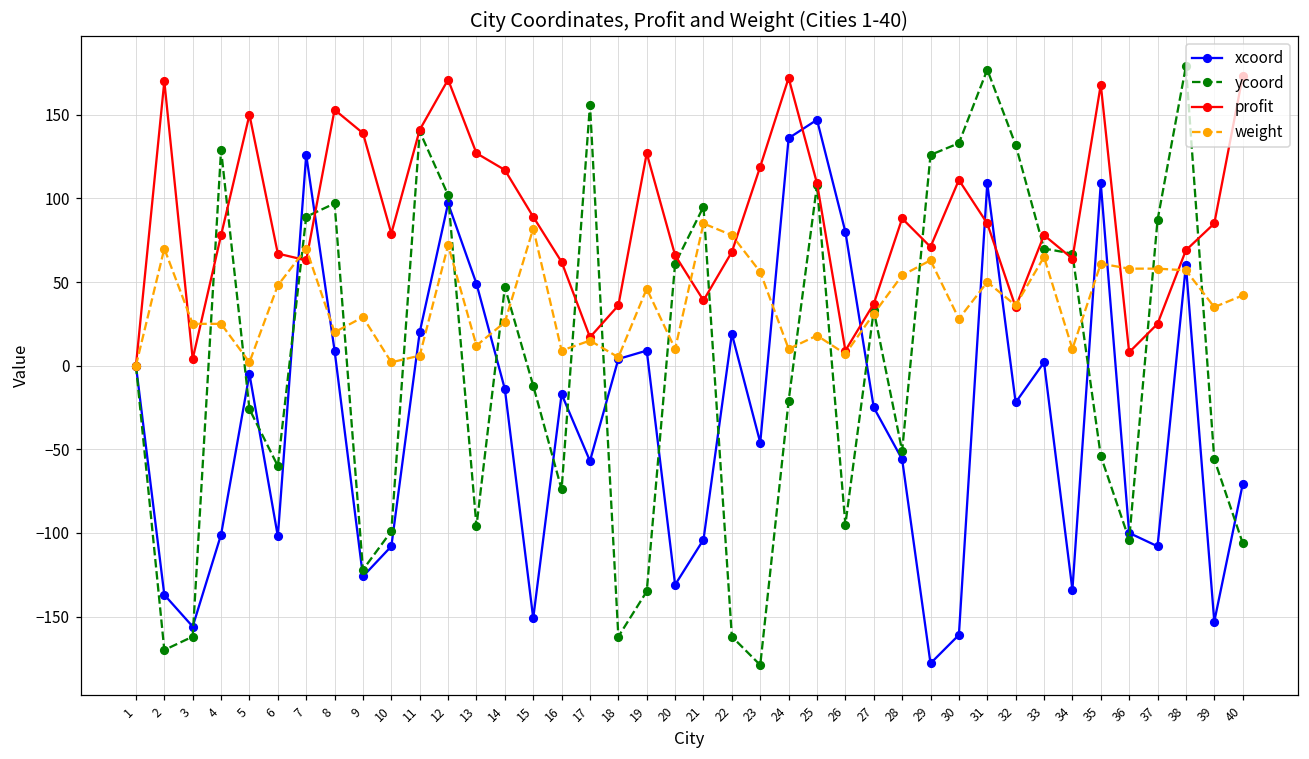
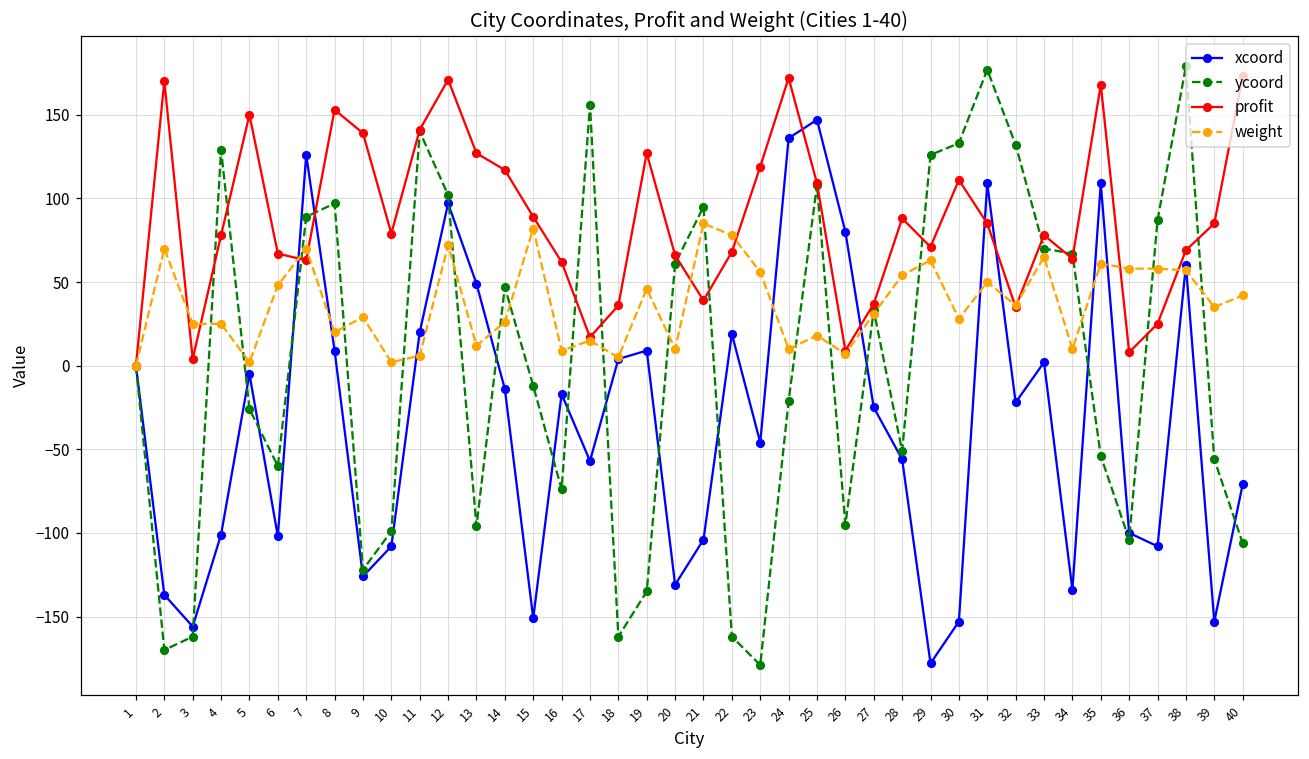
  {
    "xcoord": {
      "2": -137,
      "3": -156,
      "4": -101,
      "5": -5,
      "6": -102,
      "7": 126,
      "8": 9,
      "9": -126,
      "10": -108,
      "11": 20,
      "12": 97,
      "13": 49,
      "14": -14,
      "15": -151,
      "16": -17,
      "17": -57,
      "19": 9,
      "20": -131,
      "21": -104,
      "22": 19,
      "23": -46,
      "24": 136,
      "25": 147,
      "26": 80,
      "27": -25,
      "28": -56,
      "29": -178,
-     "30": -161,
+     "30": -153,
      "31": 109,
      "32": -22,
      "33": 2,
      "34": -134,
      "35": 109,
      "36": -100,
      "37": -108,
      "38": 60,
      "39": -153,
      "40": -71
    },
    "ycoord": {
      "2": -170,
      "3": -162,
      "4": 129,
      "5": -26,
      "6": -60,
      "7": 89,
      "8": 97,
      "9": -122,
      "10": -99,
      "12": 102,
      "13": -96,
      "14": 47,
      "15": -12,
      "16": -74,
      "17": 156,
      "18": -162,
      "19": -135,
      "20": 61,
      "21": 95,
      "22": -162,
      "23": -179,
      "24": -21,
      "26": -95,
      "27": 33,
      "28": -51,
      "29": 126,
      "30": 133,
      "31": 177,
      "32": 132,
      "33": 70,
      "34": 67,
      "35": -54,
      "36": -104,
      "37": 87,
      "39": -56,
      "40": -106
    },
    "profit": {
      "2": 170,
      "3": 4,
      "4": 78,
      "5": 150,
      "6": 67,
      "7": 63,
      "8": 153,
      "9": 139,
      "10": 79,
      "12": 171,
      "13": 127,
      "14": 117,
      "15": 89,
      "16": 62,
      "17": 17,
      "18": 36,
      "19": 127,
      "20": 66,
      "21": 39,
      "22": 68,
      "23": 119,
      "24": 172,
      "26": 9,
      "27": 37,
      "28": 88,
      "29": 71,
      "30": 111,
      "31": 85,
      "33": 78,
      "34": 64,
      "35": 168,
      "36": 8,
      "37": 25,
      "38": 69,
      "39": 85
    },
    "weight": {
      "2": 70,
      "3": 25,
      "4": 25,
      "5": 2,
      "6": 48,
      "7": 70,
      "8": 20,
      "9": 29,
      "10": 2,
      "11": 6,
      "12": 72,
      "13": 12,
      "14": 26,
      "15": 82,
      "16": 9,
      "17": 15,
      "19": 46,
      "20": 10,
      "21": 85,
      "22": 78,
      "23": 56,
      "24": 10,
      "25": 18,
      "26": 7,
      "27": 31,
      "28": 54,
      "29": 63,
      "30": 28,
      "31": 50,
      "33": 65,
      "34": 10,
      "35": 61,
      "36": 58,
      "37": 58,
      "38": 57,
      "39": 35,
      "40": 42
    }
  }
